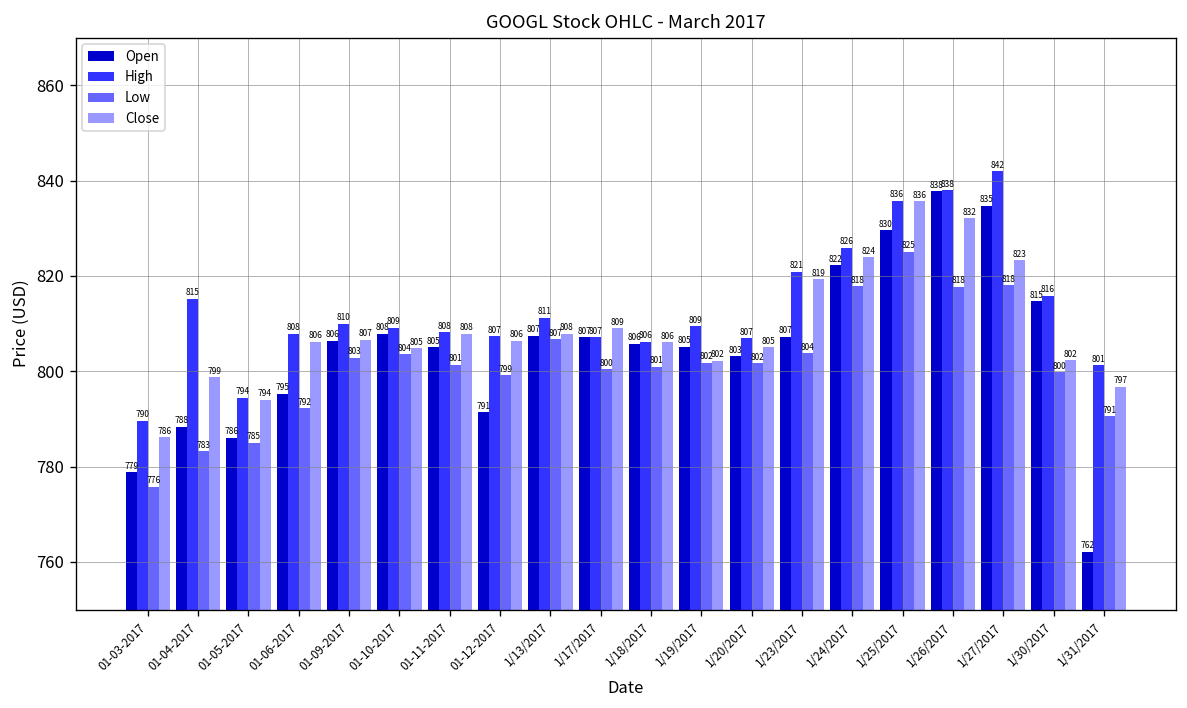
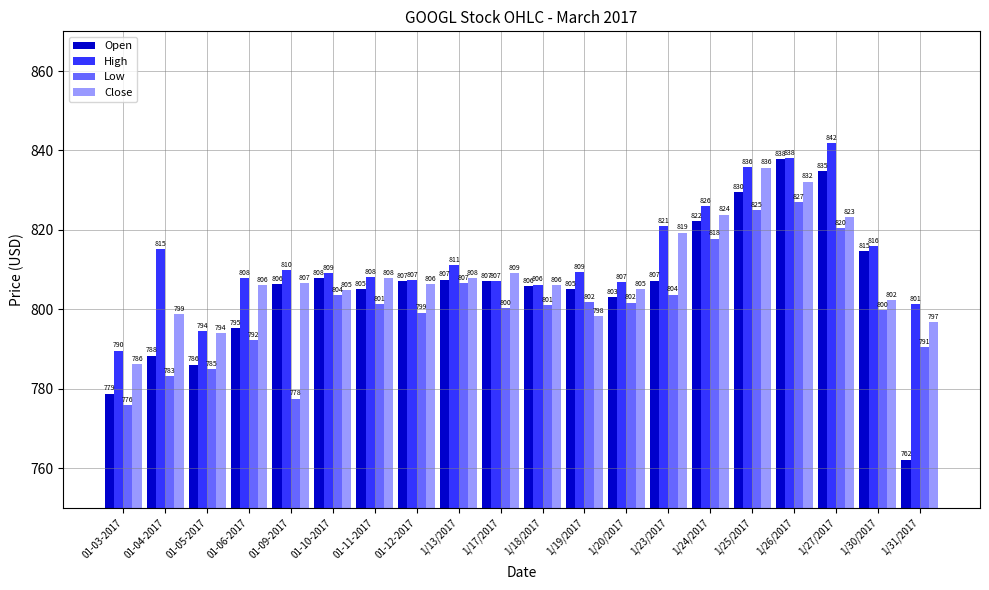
  {
    "Open": {
      "01-03-2017": 779,
      "01-04-2017": 788,
      "01-05-2017": 786,
      "01-06-2017": 795,
      "01-09-2017": 806,
      "01-10-2017": 808,
      "01-11-2017": 805,
-     "01-12-2017": 791,
+     "01-12-2017": 807,
      "1/13/2017": 807,
      "1/19/2017": 805,
      "1/20/2017": 803,
      "1/23/2017": 807,
      "1/24/2017": 822,
      "1/25/2017": 830,
      "1/27/2017": 835,
      "1/30/2017": 815,
      "1/31/2017": 762
    },
    "High": {
      "01-03-2017": 790,
      "01-04-2017": 815,
      "01-05-2017": 794,
      "01-06-2017": 808,
      "01-09-2017": 810,
      "01-10-2017": 809,
      "01-11-2017": 808,
      "01-12-2017": 807,
      "1/13/2017": 811,
      "1/19/2017": 809,
      "1/20/2017": 807,
      "1/23/2017": 821,
      "1/24/2017": 826,
      "1/25/2017": 836,
      "1/27/2017": 842,
      "1/30/2017": 816,
      "1/31/2017": 801
    },
    "Low": {
      "01-03-2017": 776,
      "01-04-2017": 783,
      "01-05-2017": 785,
      "01-06-2017": 792,
-     "01-09-2017": 803,
+     "01-09-2017": 778,
      "01-10-2017": 804,
      "01-11-2017": 801,
      "01-12-2017": 799,
      "1/13/2017": 807,
      "1/17/2017": 800,
      "1/18/2017": 801,
      "1/20/2017": 802,
      "1/23/2017": 804,
      "1/24/2017": 818,
      "1/25/2017": 825,
-     "1/26/2017": 818,
-     "1/27/2017": 818,
+     "1/26/2017": 827,
+     "1/27/2017": 820,
      "1/30/2017": 800,
      "1/31/2017": 791
    },
    "Close": {
      "01-03-2017": 786,
      "01-04-2017": 799,
      "01-05-2017": 794,
      "01-06-2017": 806,
      "01-09-2017": 807,
      "01-10-2017": 805,
      "01-11-2017": 808,
      "01-12-2017": 806,
      "1/13/2017": 808,
      "1/17/2017": 809,
      "1/18/2017": 806,
-     "1/19/2017": 802,
+     "1/19/2017": 798,
      "1/20/2017": 805,
      "1/23/2017": 819,
      "1/24/2017": 824,
      "1/25/2017": 836,
      "1/26/2017": 832,
      "1/27/2017": 823,
      "1/30/2017": 802,
      "1/31/2017": 797
    }
  }
